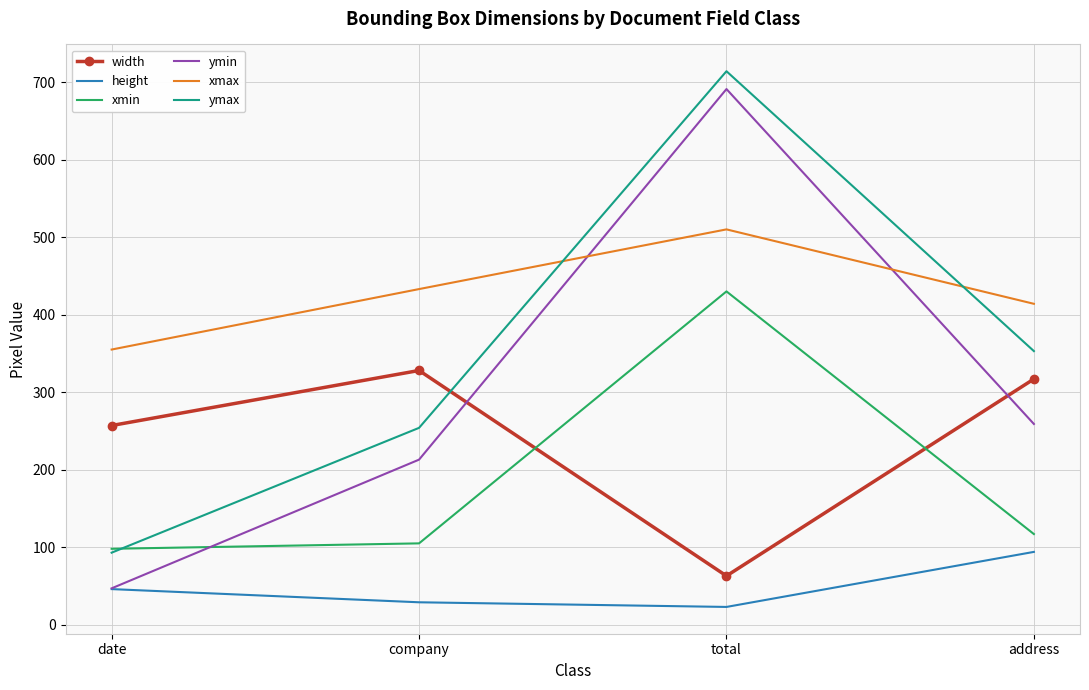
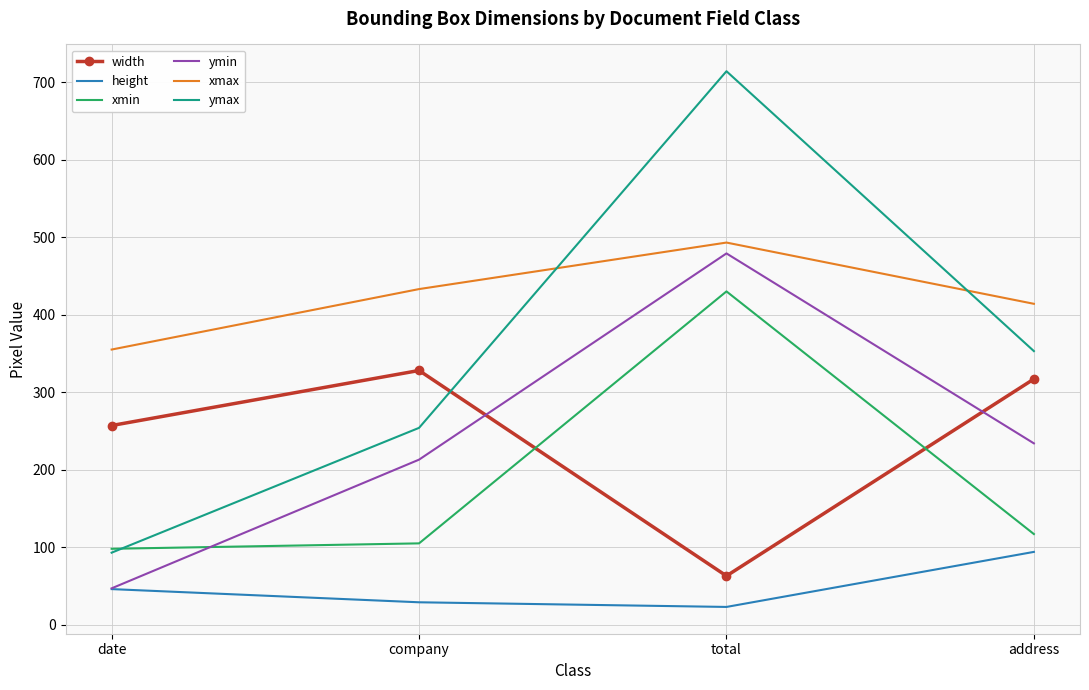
  {
    "width": {
      "date": 260,
      "company": 330,
      "total": 60,
      "address": 320
    },
    "height": {
      "company": 30,
      "total": 20,
      "address": 90
    },
    "ymin": {
      "company": 210,
-     "total": 690,
-     "address": 260
+     "total": 480,
+     "address": 230
    },
    "xmax": {
      "date": 360,
      "company": 430,
-     "total": 510,
+     "total": 490,
      "address": 410
    }
  }
